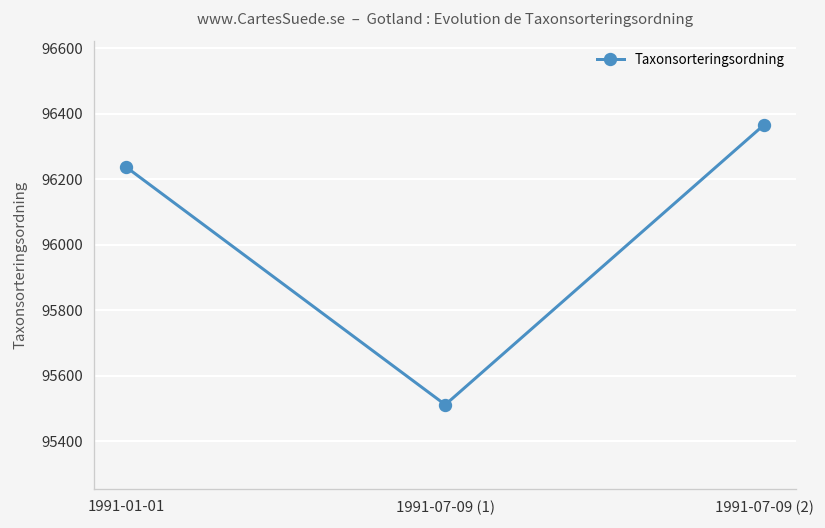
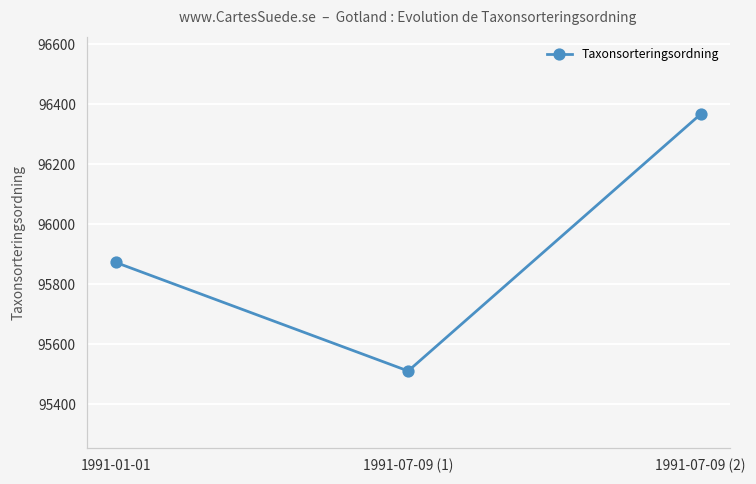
  {
-   "1991-01-01": 96240,
+   "1991-01-01": 95870,
    "1991-07-09 (1)": 95510,
    "1991-07-09 (2)": 96370
  }
